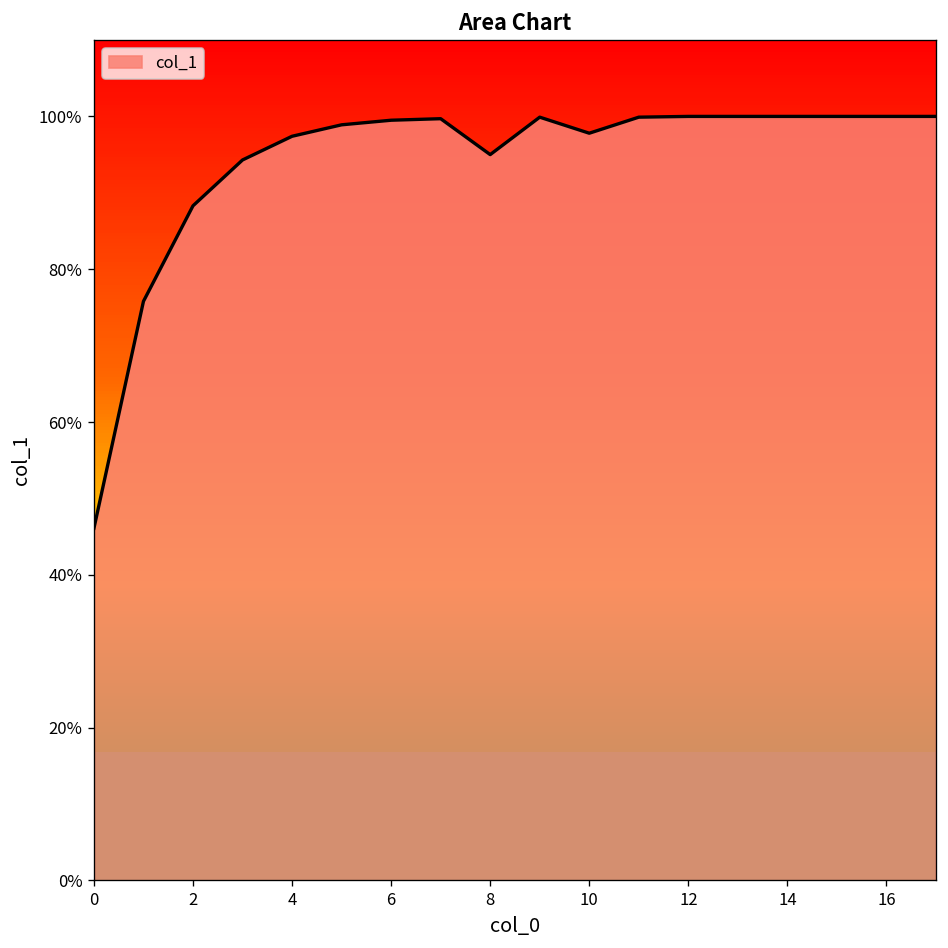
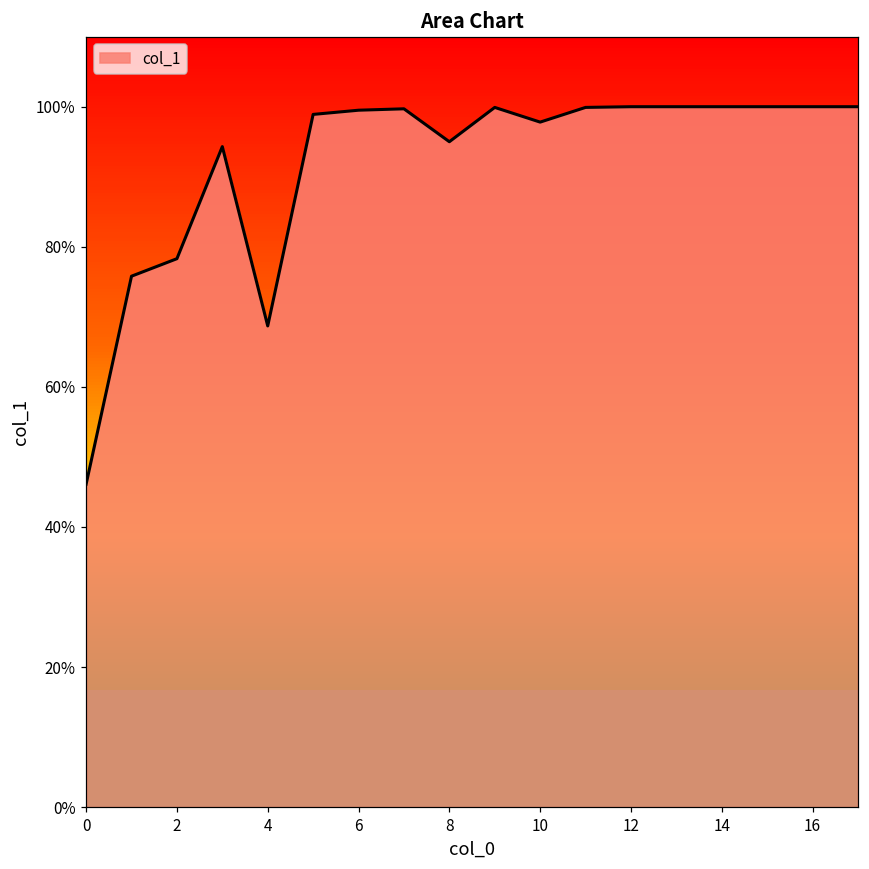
  {
    "0": "46%",
-   "2": "88%",
-   "4": "97%",
+   "2": "78%",
+   "4": "69%",
    "6": "100%",
    "8": "95%",
    "10": "98%",
    "12": "100%",
    "14": "100%",
    "16": "100%"
  }
